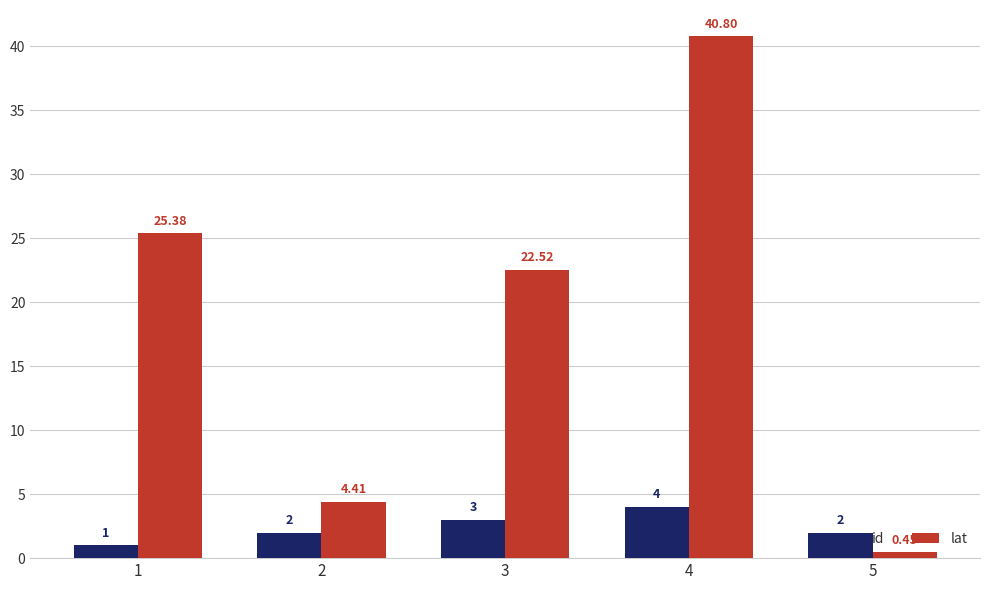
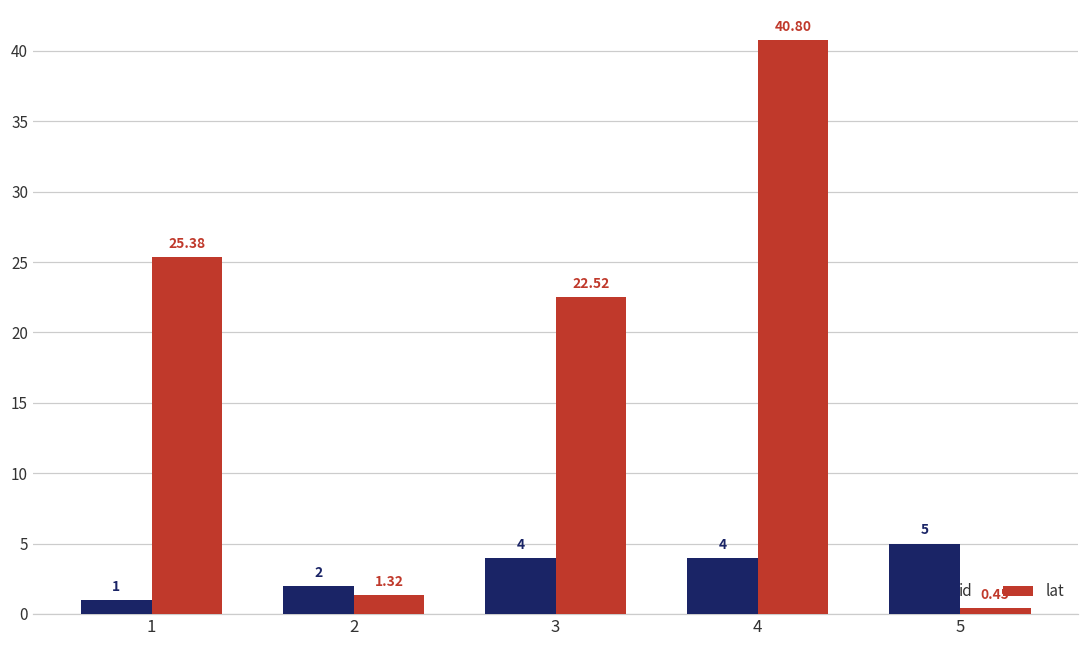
  {
    "id": {
      "1": 1,
      "2": 2,
-     "3": 3,
+     "3": 4,
      "4": 4,
-     "5": 2
+     "5": 5
    },
    "lat": {
      "1": 25.38,
-     "2": 4.41,
+     "2": 1.32,
      "3": 22.52,
      "4": 40.80,
      "5": 0.45
    }
  }
